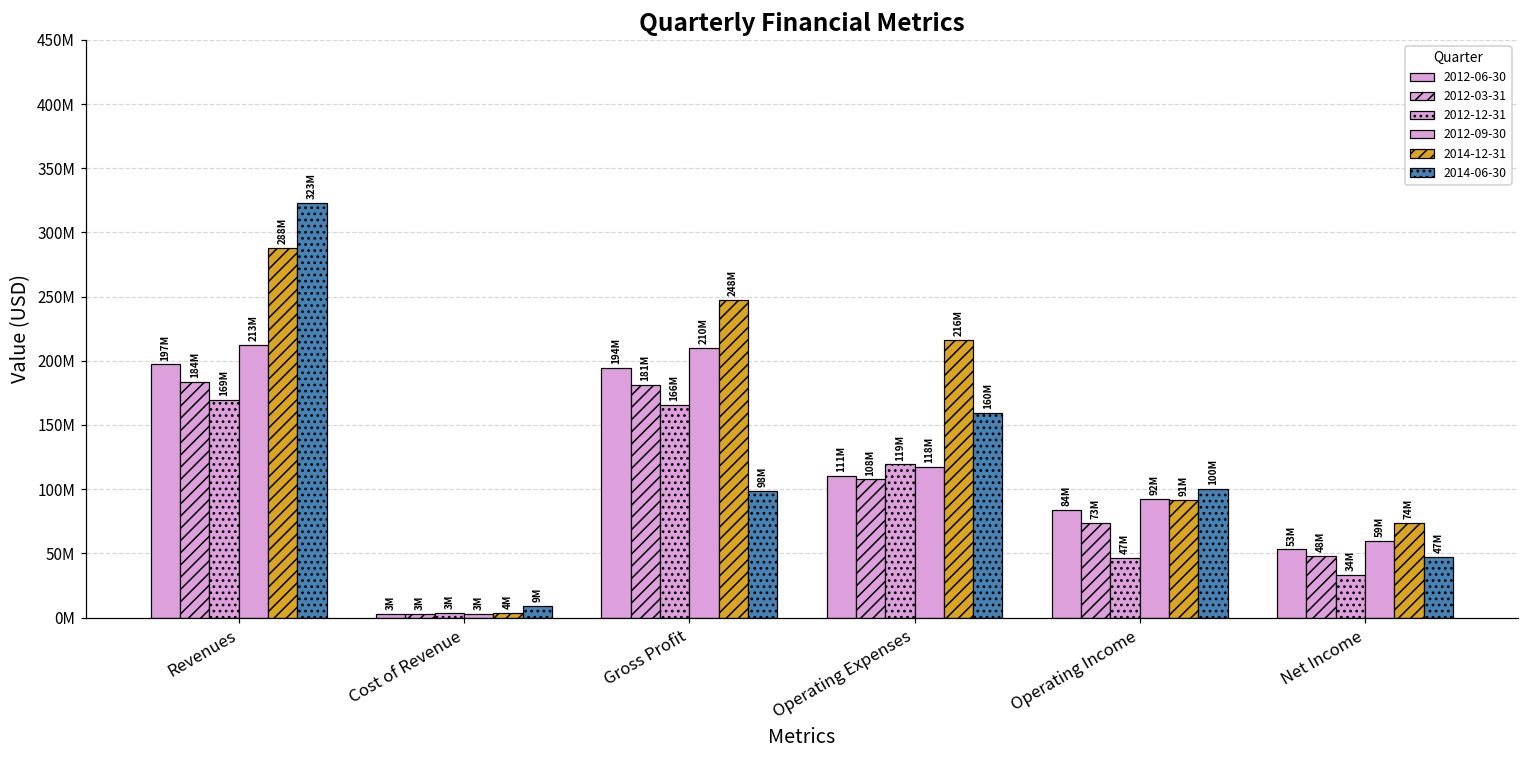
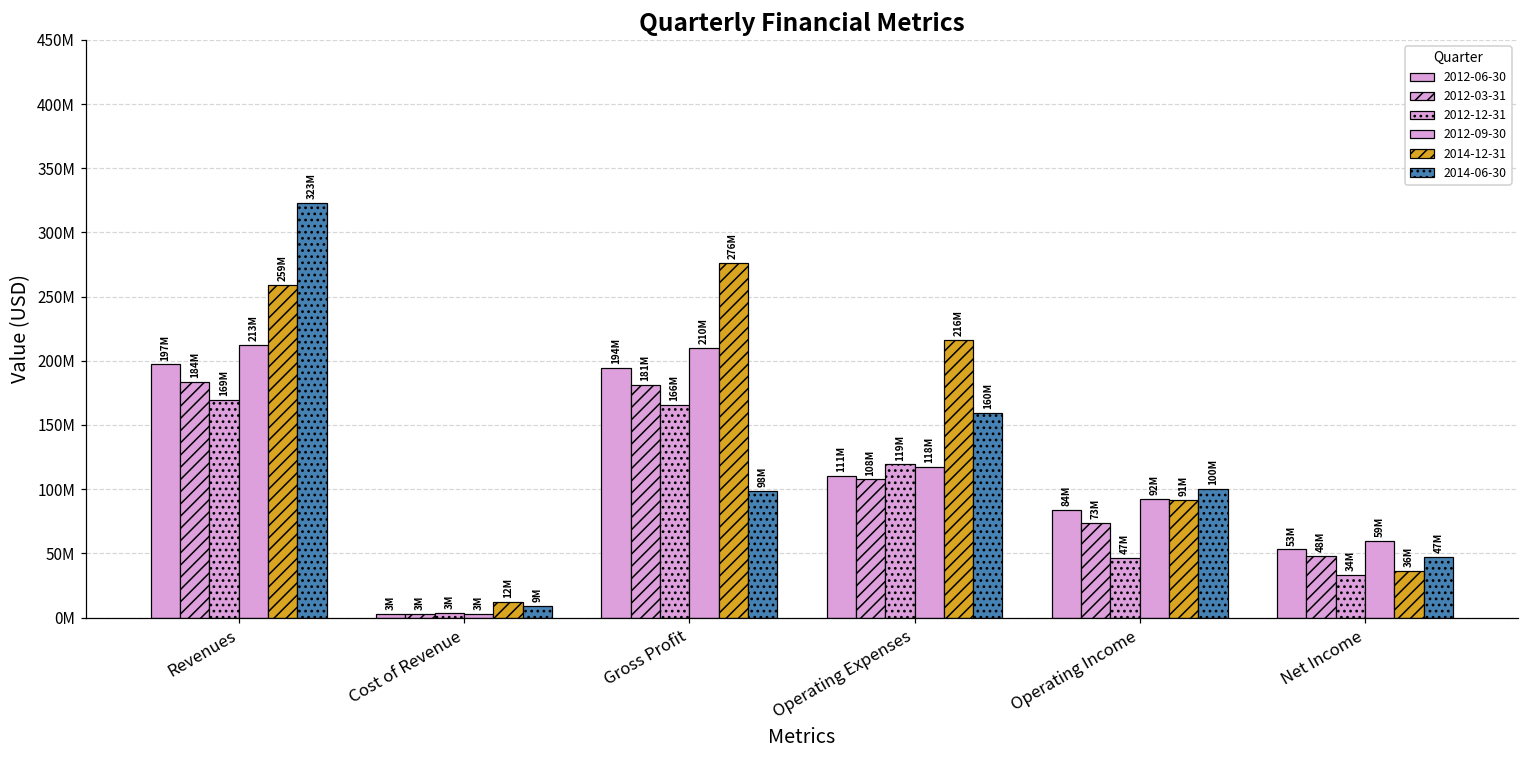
  {
    "2014-12-31": {
-     "Revenues": "288M",
-     "Cost of Revenue": "4M",
-     "Gross Profit": "248M",
+     "Revenues": "259M",
+     "Cost of Revenue": "12M",
+     "Gross Profit": "276M",
      "Operating Expenses": "216M",
      "Operating Income": "91M",
-     "Net Income": "74M"
+     "Net Income": "36M"
    },
    "2014-06-30": {
      "Revenues": "323M",
      "Cost of Revenue": "9M",
      "Gross Profit": "98M",
      "Operating Expenses": "160M",
      "Operating Income": "100M",
      "Net Income": "47M"
    }
  }
